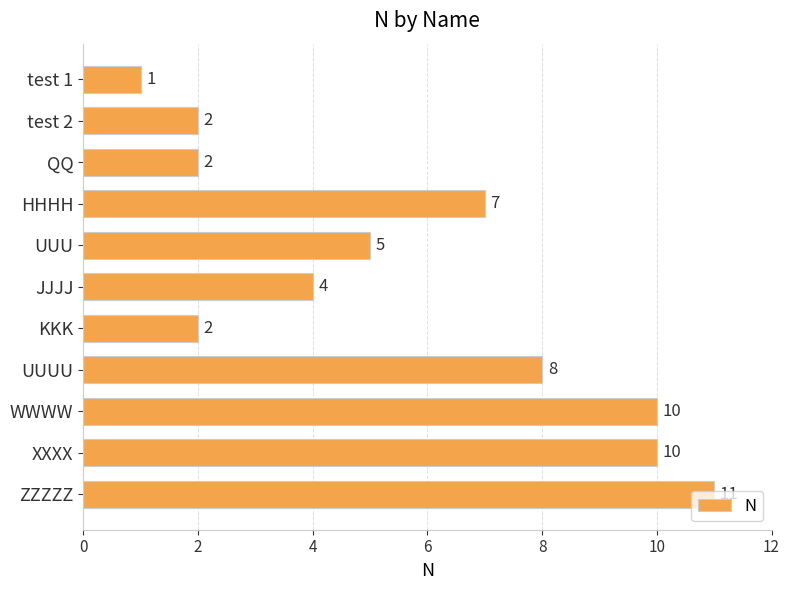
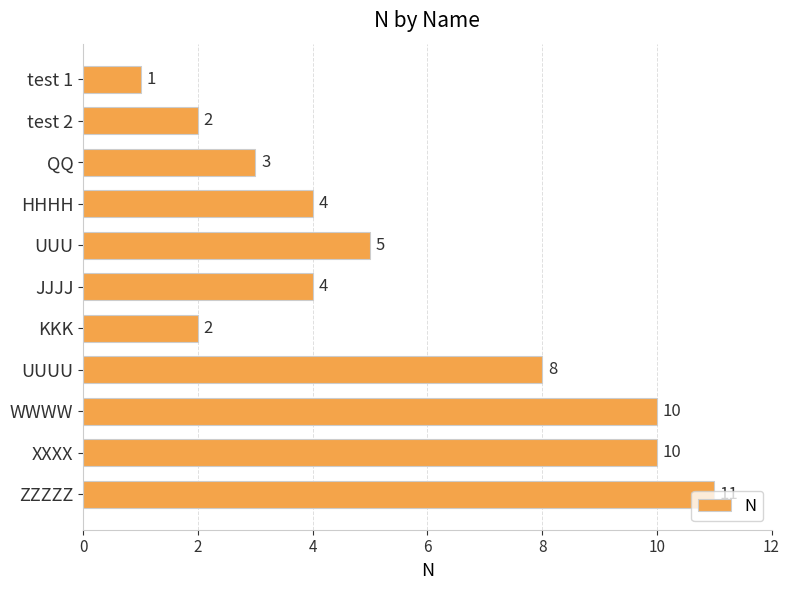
  {
    "test 1": 1,
    "test 2": 2,
-   "QQ": 2,
-   "HHHH": 7,
+   "QQ": 3,
+   "HHHH": 4,
    "UUU": 5,
    "JJJJ": 4,
    "KKK": 2,
    "UUUU": 8,
    "WWWW": 10,
    "XXXX": 10
  }
